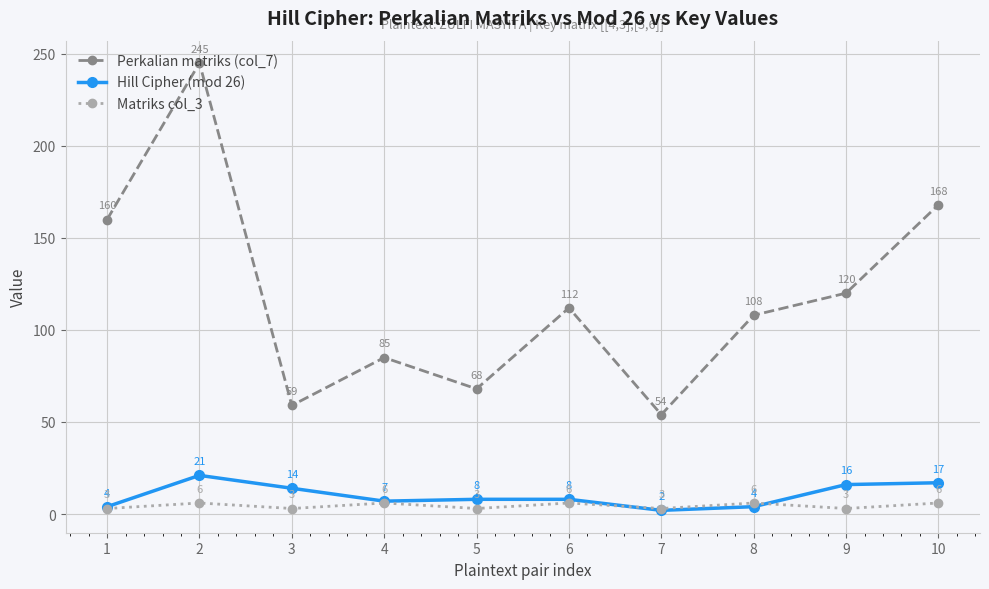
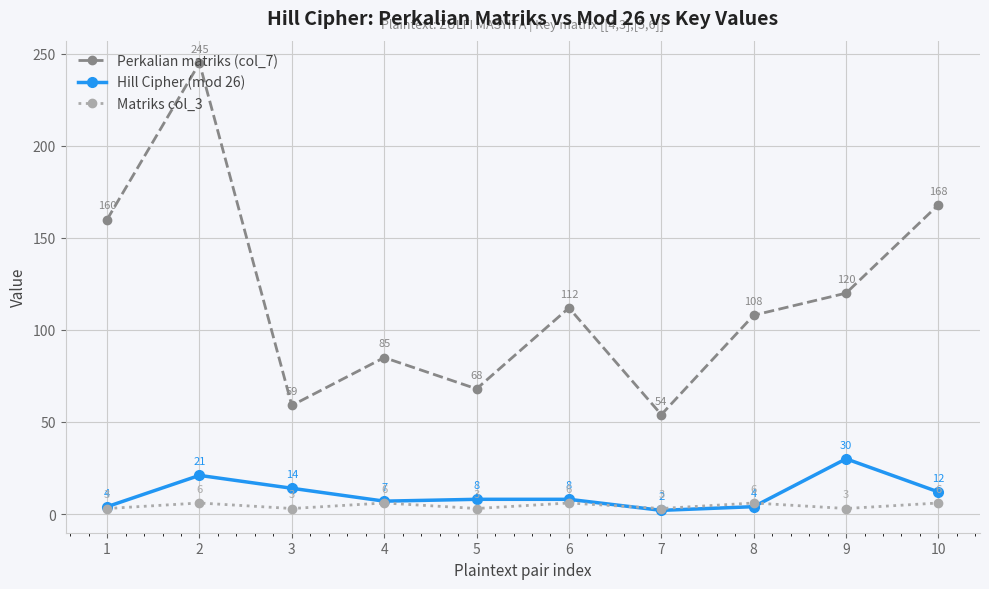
  {
    "Hill Cipher (mod 26)": {
      "2": 21,
      "3": 14,
      "5": 8,
-     "9": 16,
-     "10": 17
+     "9": 30,
+     "10": 12
    }
  }
